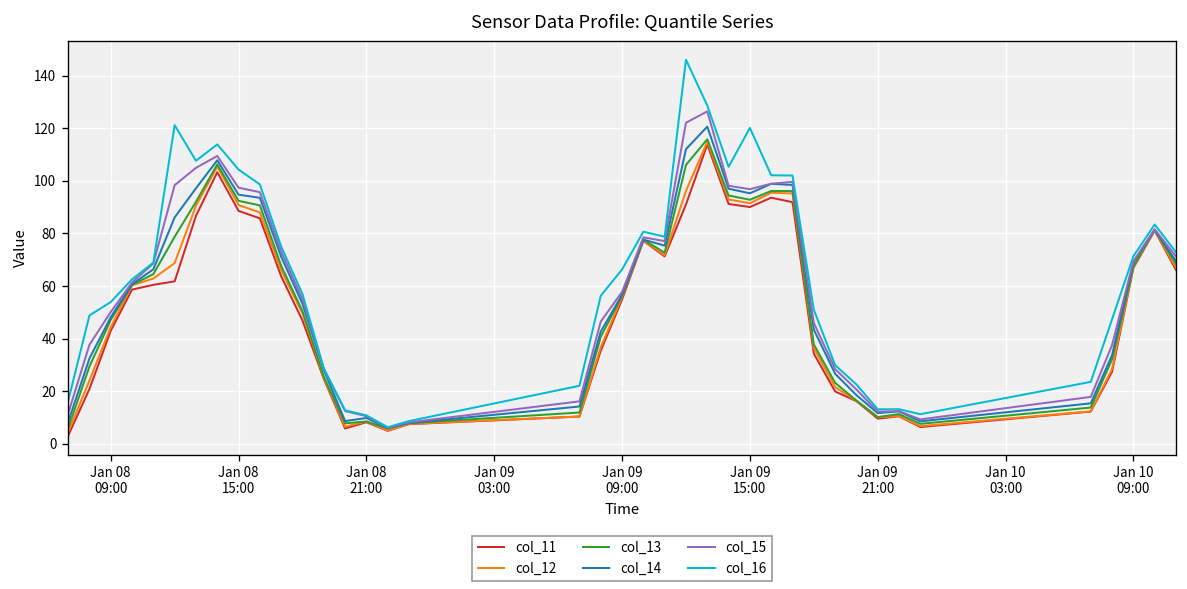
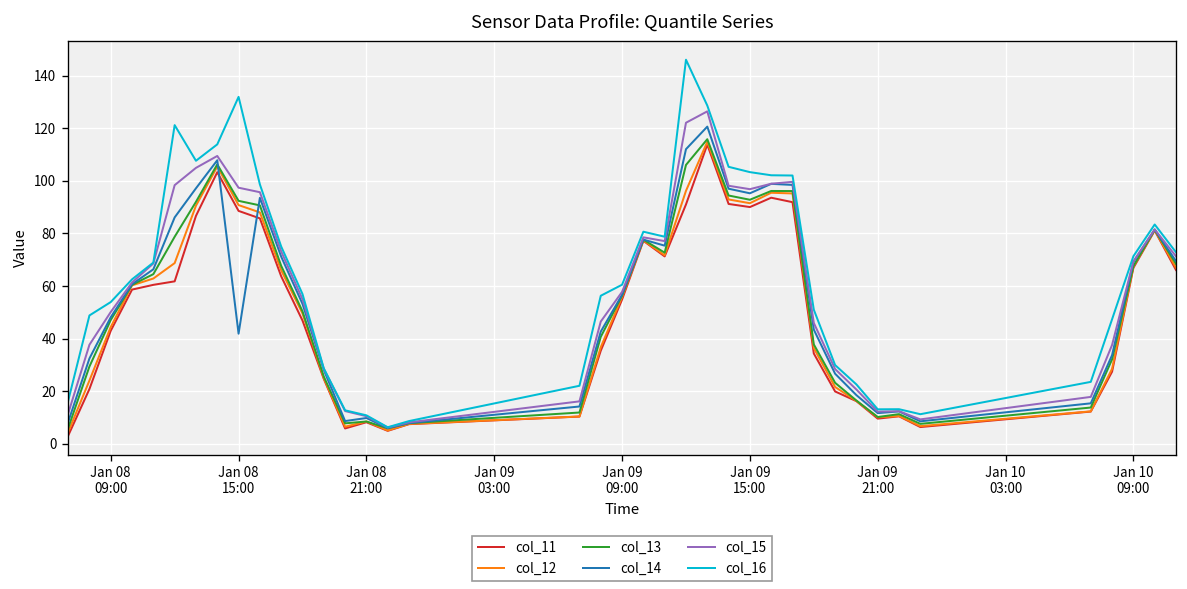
  {
    "col_11": {
      "Jan 08 09:00": 43,
      "Jan 08 15:00": 89,
      "Jan 09 15:00": 90
    },
    "col_12": {
      "Jan 08 09:00": 44,
      "Jan 08 15:00": 91,
      "Jan 09 15:00": 91
    },
    "col_13": {
      "Jan 08 15:00": 92,
      "Jan 09 15:00": 93
    },
    "col_14": {
-     "Jan 08 15:00": 95,
+     "Jan 08 15:00": 42,
      "Jan 09 15:00": 95
    },
    "col_15": {
      "Jan 08 09:00": 50,
      "Jan 08 15:00": 97,
      "Jan 09 15:00": 97
    },
    "col_16": {
      "Jan 08 09:00": 54,
-     "Jan 08 15:00": 104,
-     "Jan 09 09:00": 66,
-     "Jan 09 15:00": 120,
+     "Jan 08 15:00": 132,
+     "Jan 09 09:00": 61,
+     "Jan 09 15:00": 103,
      "Jan 10 09:00": 71
    }
  }
